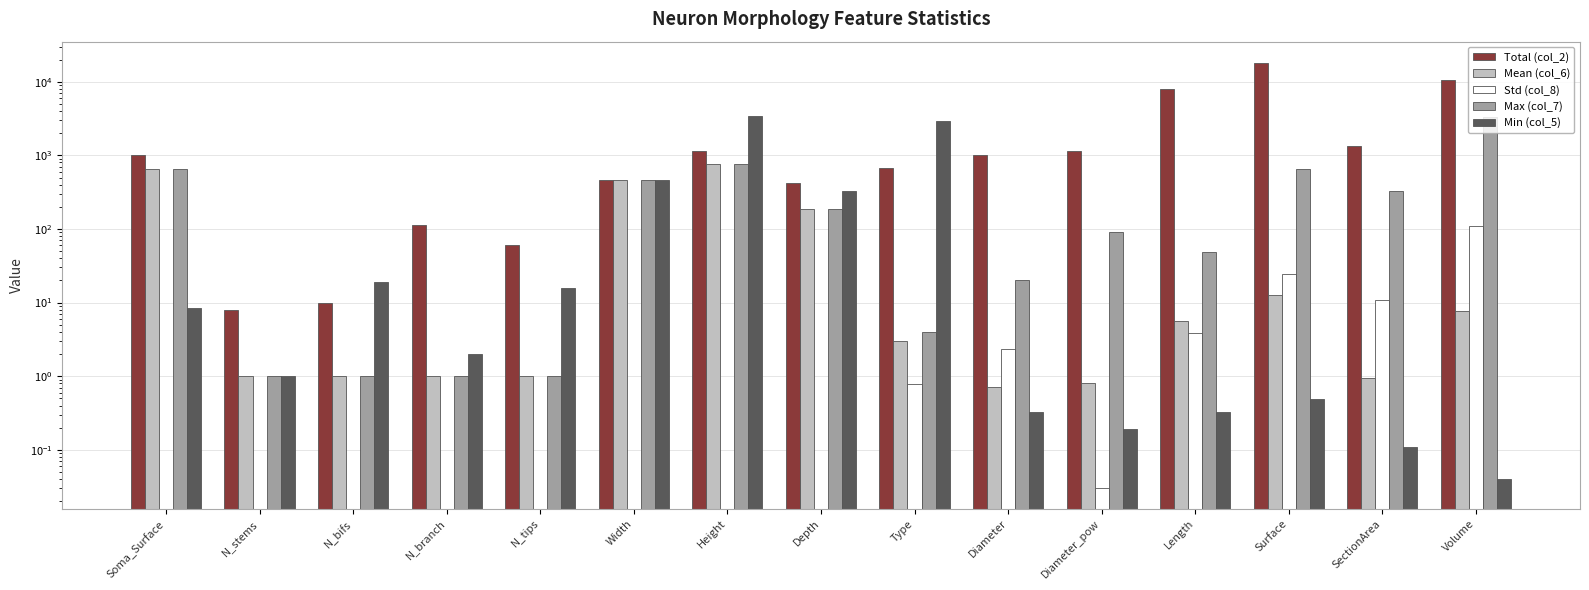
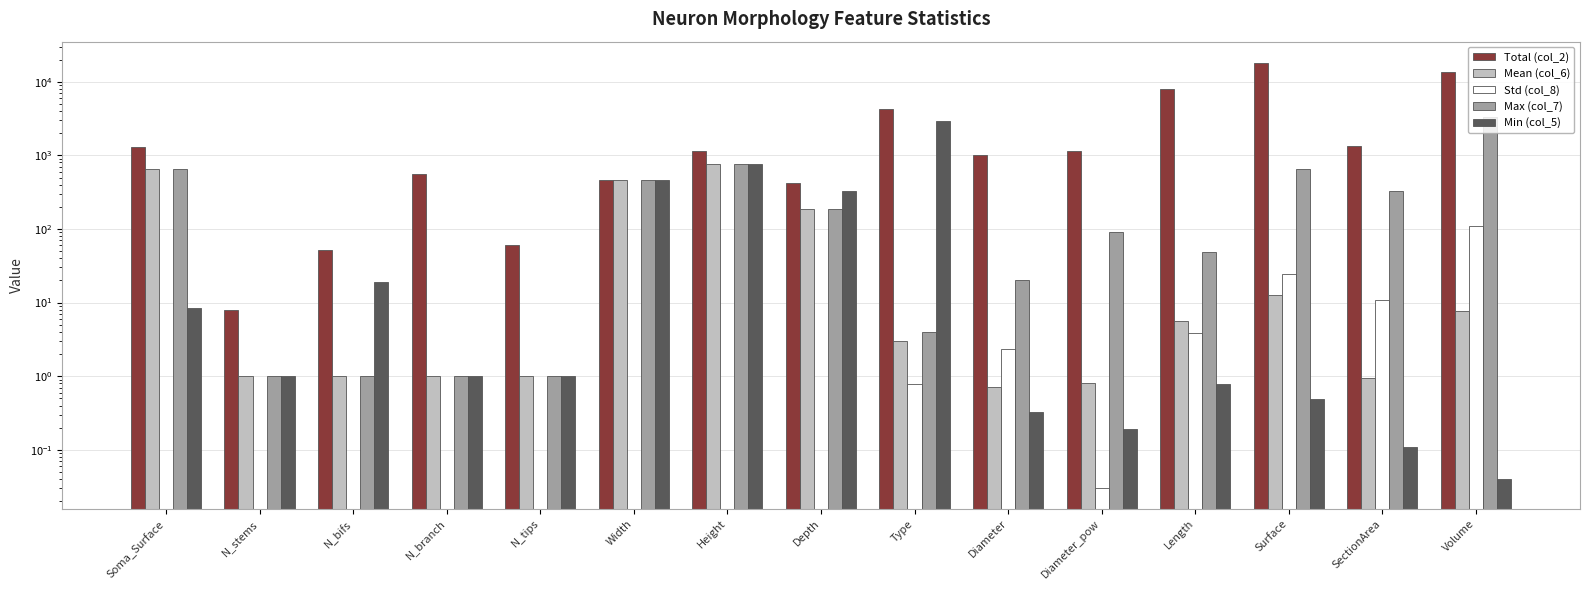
  {
    "Total (col_2)": {
-     "Soma_Surface": 1000,
+     "Soma_Surface": 1300,
      "N_stems": 8,
-     "N_bifs": 10,
-     "N_branch": 110,
+     "N_bifs": 50,
+     "N_branch": 600,
      "N_tips": 60,
      "Width": 500,
      "Height": 1100,
      "Depth": 400,
-     "Type": 700,
+     "Type": 4000,
      "Diameter": 1000,
      "Diameter_pow": 1100,
      "Length": 8000,
      "Surface": 18000,
      "SectionArea": 1300,
-     "Volume": 11000
+     "Volume": 14000
    },
    "Std (col_8)": {
      "Type": 0.8,
      "Diameter": 2.4,
      "Diameter_pow": 0.031,
      "Length": 4,
      "Surface": 25,
      "SectionArea": 11,
      "Volume": 110
    },
    "Min (col_5)": {
      "Soma_Surface": 8,
      "N_stems": 1.0,
      "N_bifs": 19,
-     "N_branch": 2,
-     "N_tips": 16,
+     "N_branch": 1,
+     "N_tips": 1,
      "Width": 500,
-     "Height": 3000,
+     "Height": 800,
      "Depth": 300,
      "Type": 2900,
      "Diameter": 0.3,
      "Diameter_pow": 0.2,
-     "Length": 0.3,
+     "Length": 0.8,
      "Surface": 0.5,
      "SectionArea": 0.11,
      "Volume": 0.04
    }
  }
